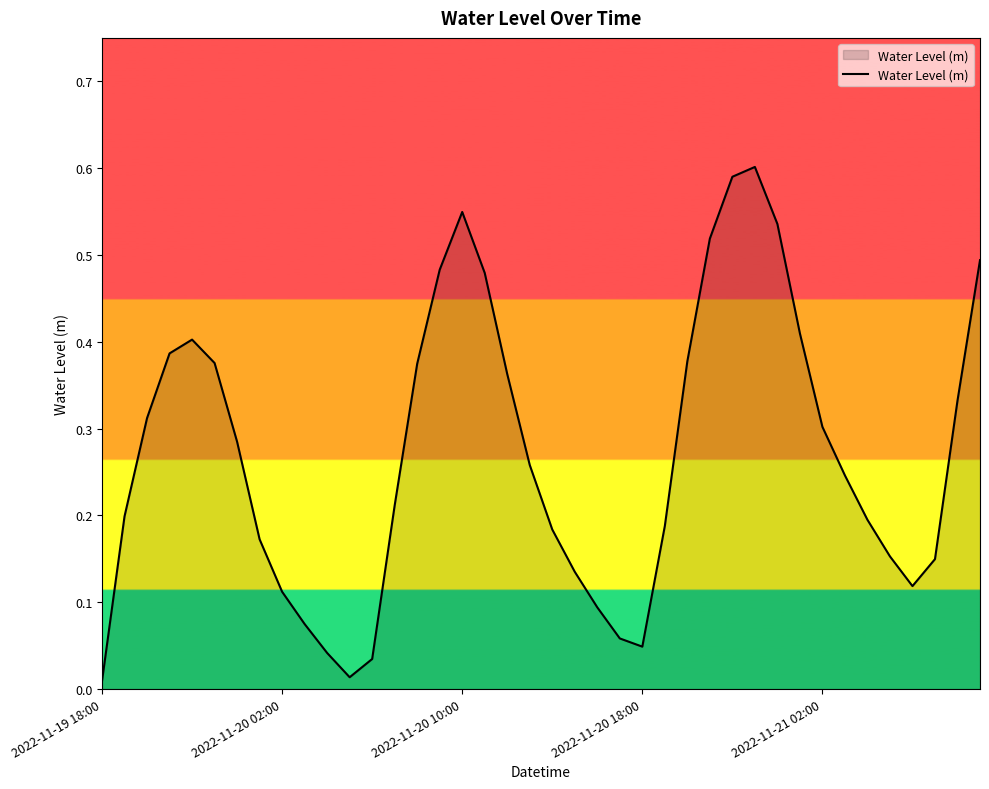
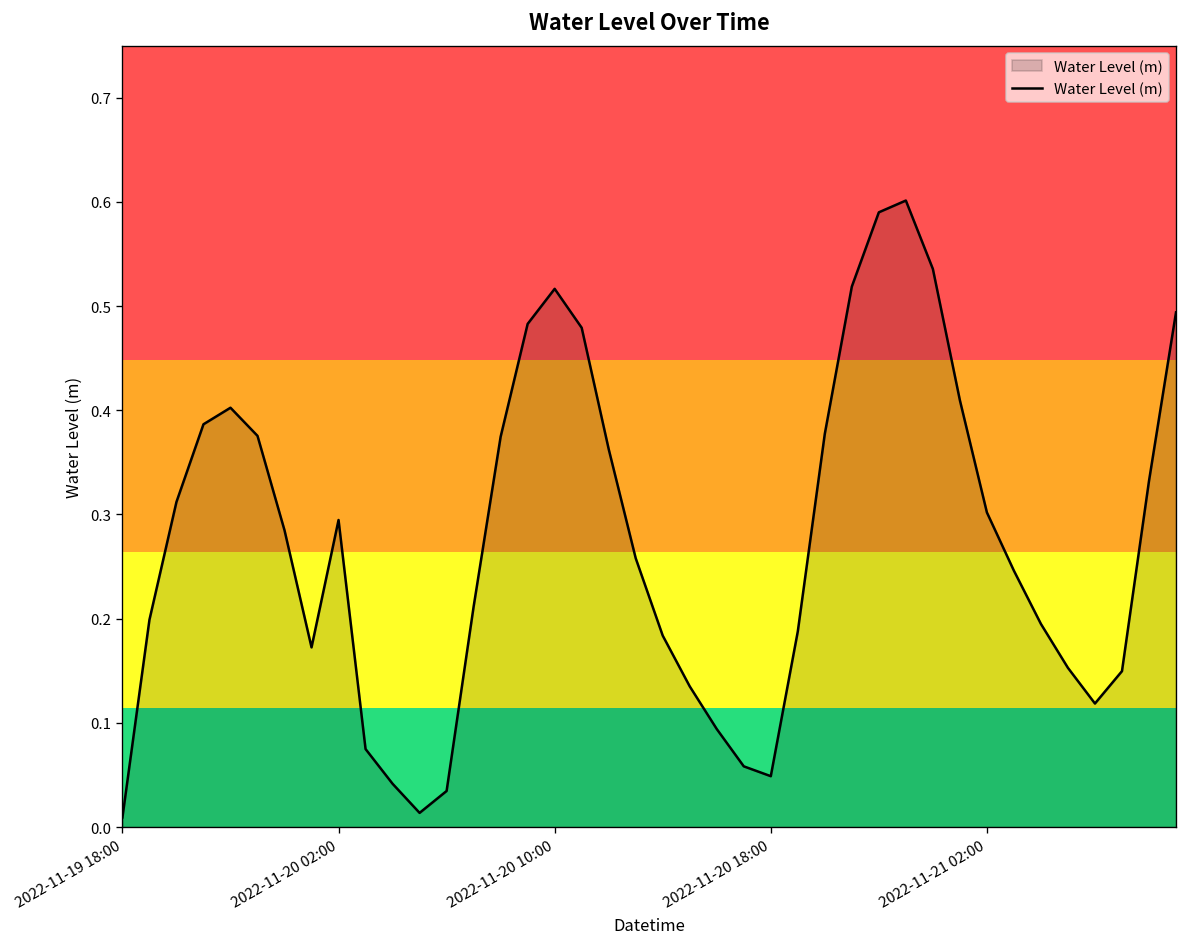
  {
    "2022-11-19 18:00": 0.01,
-   "2022-11-20 02:00": 0.11,
-   "2022-11-20 10:00": 0.55,
+   "2022-11-20 02:00": 0.29,
+   "2022-11-20 10:00": 0.52,
    "2022-11-20 18:00": 0.05,
    "2022-11-21 02:00": 0.30
  }
